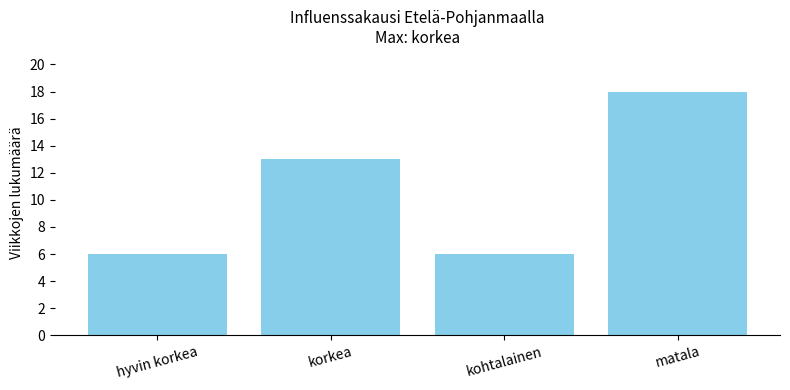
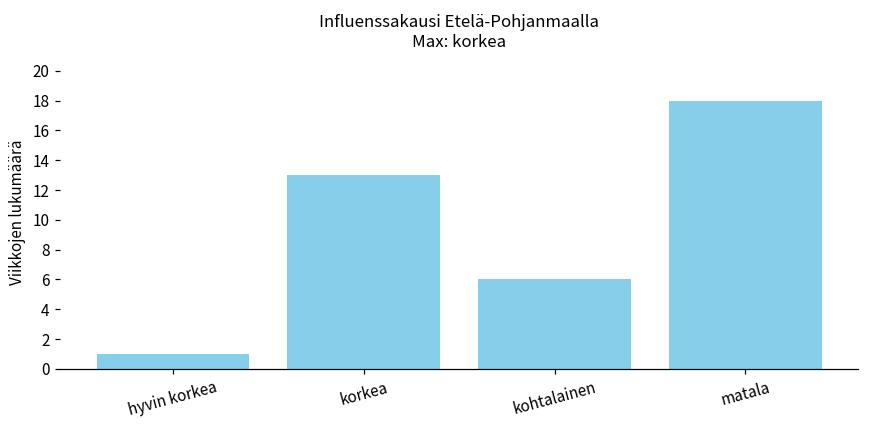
  {
-   "hyvin korkea": 6,
+   "hyvin korkea": 1,
    "korkea": 13,
    "kohtalainen": 6,
    "matala": 18
  }
